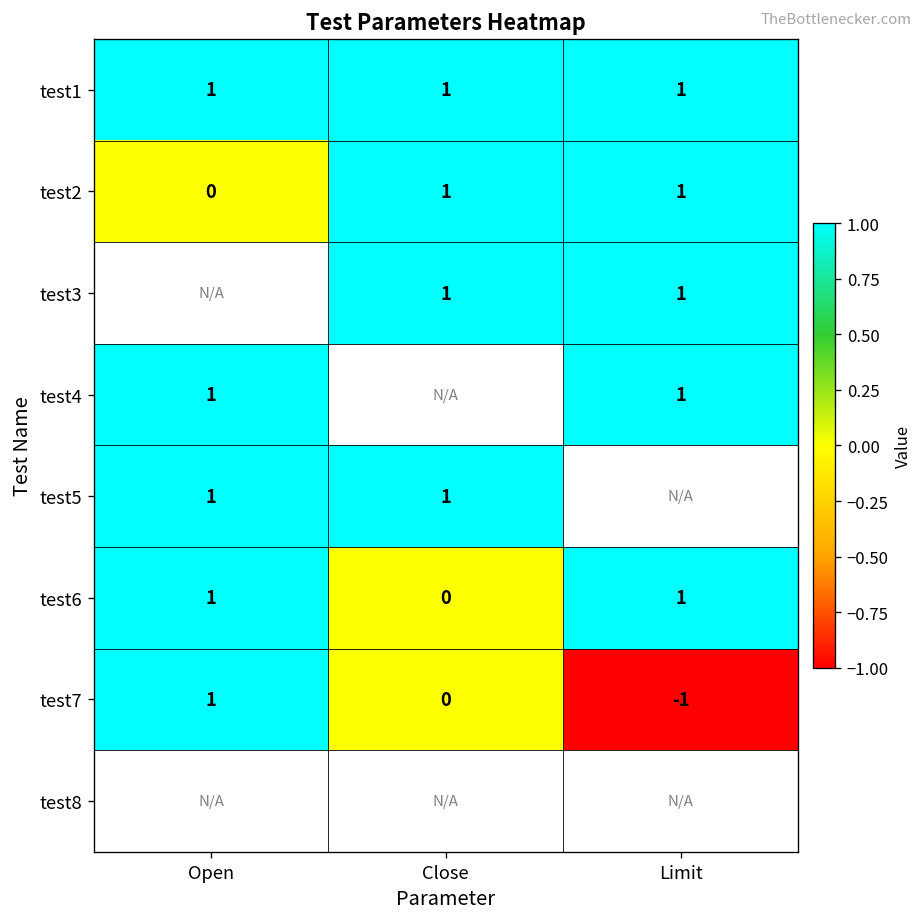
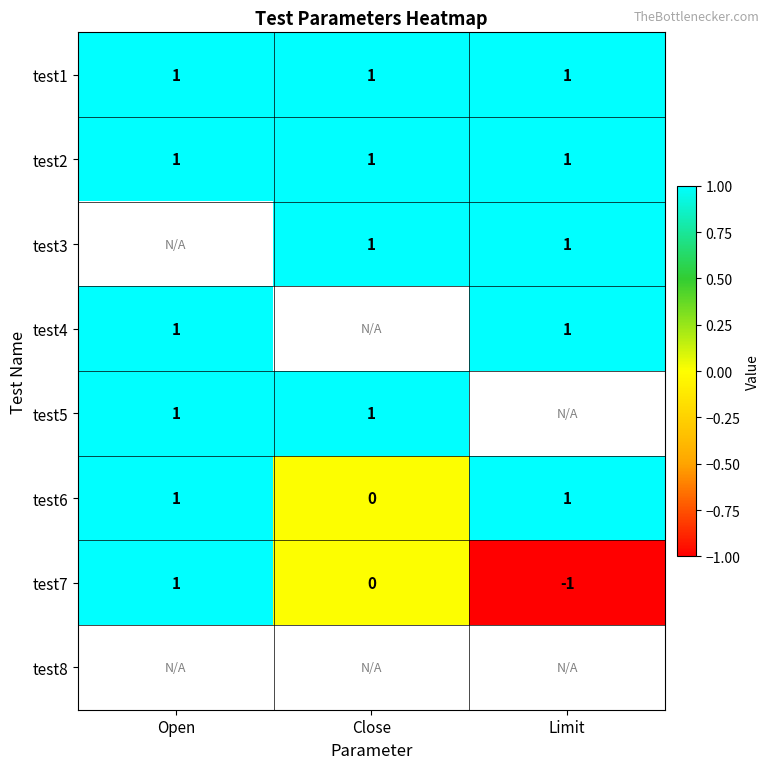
  {
    "test1": {
      "Open": 1,
      "Close": 1,
      "Limit": 1
    },
    "test2": {
-     "Open": 0,
+     "Open": 1,
      "Close": 1,
      "Limit": 1
    },
    "test3": {
      "Close": 1,
      "Limit": 1
    },
    "test4": {
      "Open": 1,
      "Limit": 1
    },
    "test5": {
      "Open": 1,
      "Close": 1
    },
    "test6": {
      "Open": 1,
      "Close": 0,
      "Limit": 1
    },
    "test7": {
      "Open": 1,
      "Close": 0,
      "Limit": -1
    }
  }
